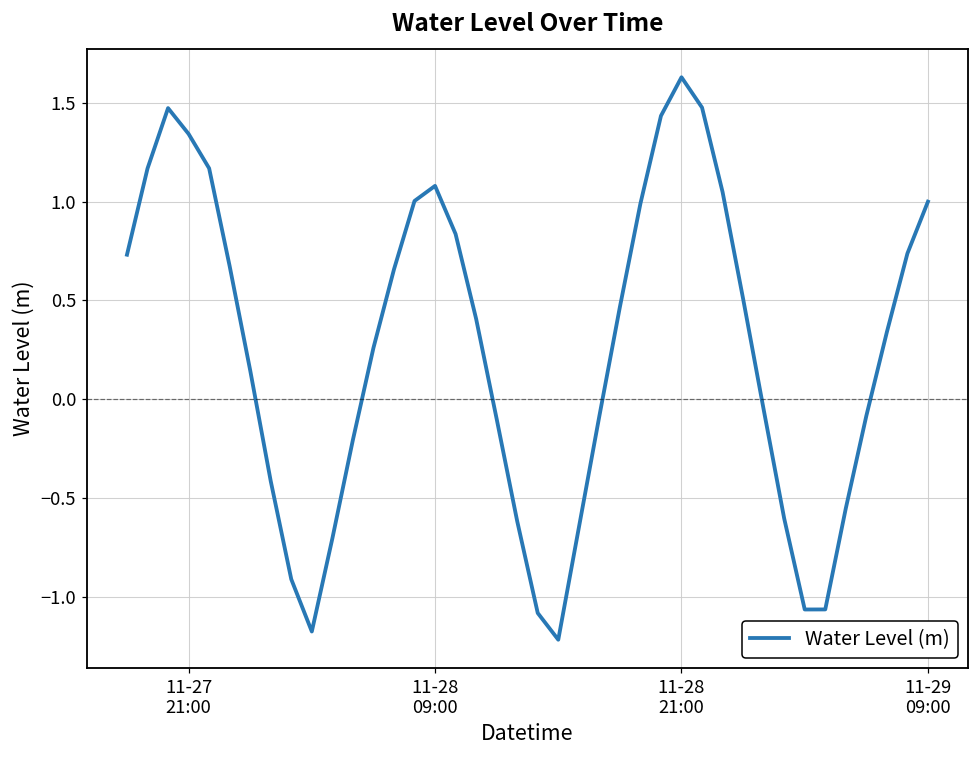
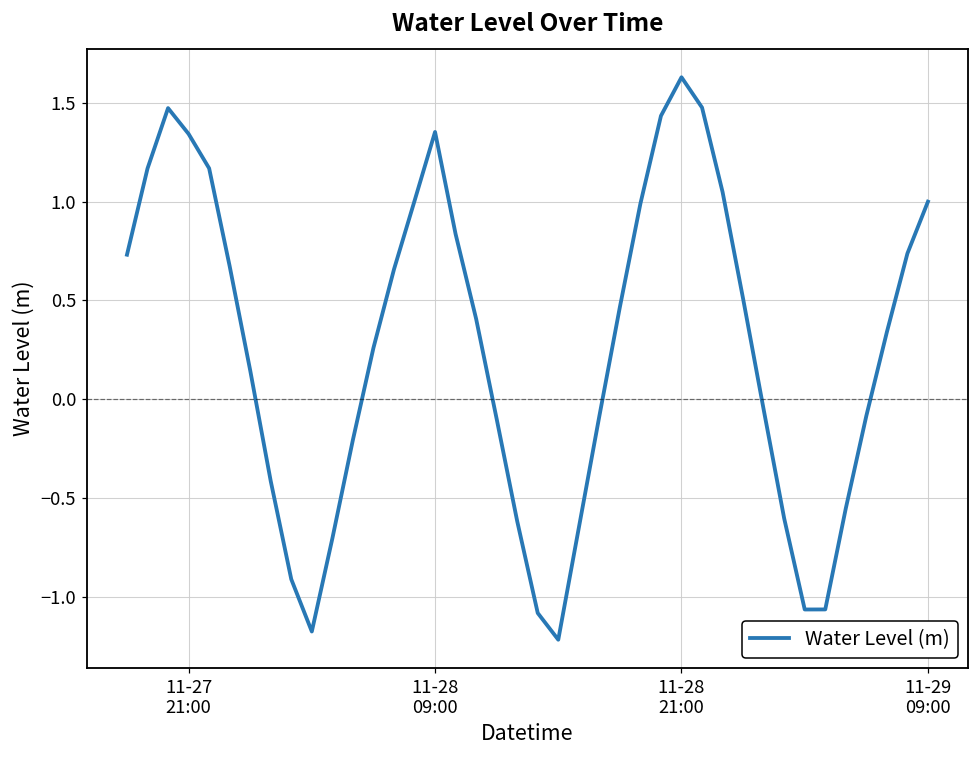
  {
    "11-27 21:00": 1.34,
-   "11-28 09:00": 1.08,
+   "11-28 09:00": 1.35,
    "11-28 21:00": 1.63,
    "11-29 09:00": 1.00
  }
